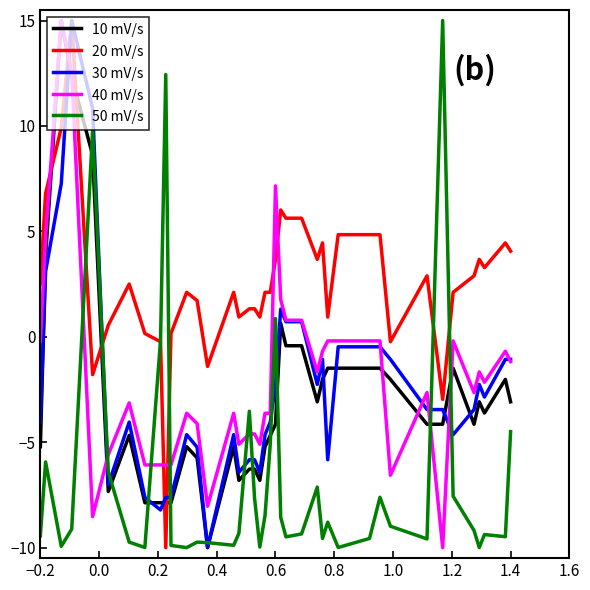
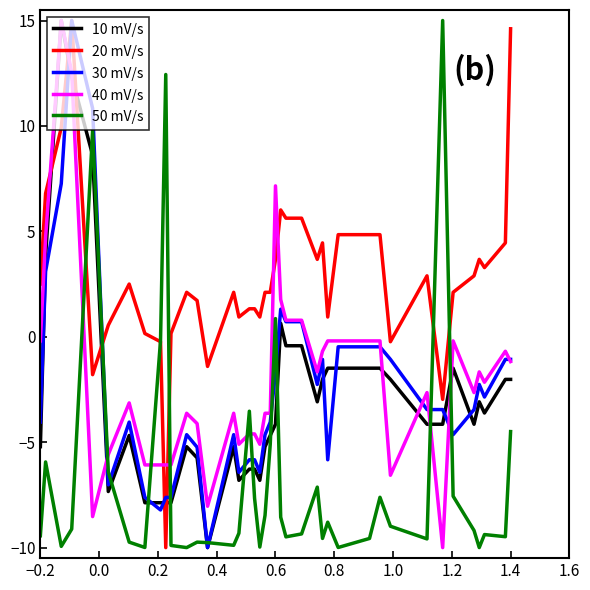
  {
    "10 mV/s": {
      "−0.2": -5.2,
      "0.6": -4.1,
-     "1.4": -3.1
+     "1.4": -2.0
    },
    "20 mV/s": {
      "−0.2": 2.5,
      "0.6": 3.7,
-     "1.4": 4.1
+     "1.4": 14.6
    },
    "30 mV/s": {
      "−0.2": -4.0,
-     "0.6": -2.3
+     "0.6": -1.7
    },
    "40 mV/s": {
      "−0.2": -0.2,
      "0.6": 7.2
    },
    "50 mV/s": {
      "−0.2": -9.4,
      "0.6": 0.9,
      "1.4": -4.5
    }
  }
